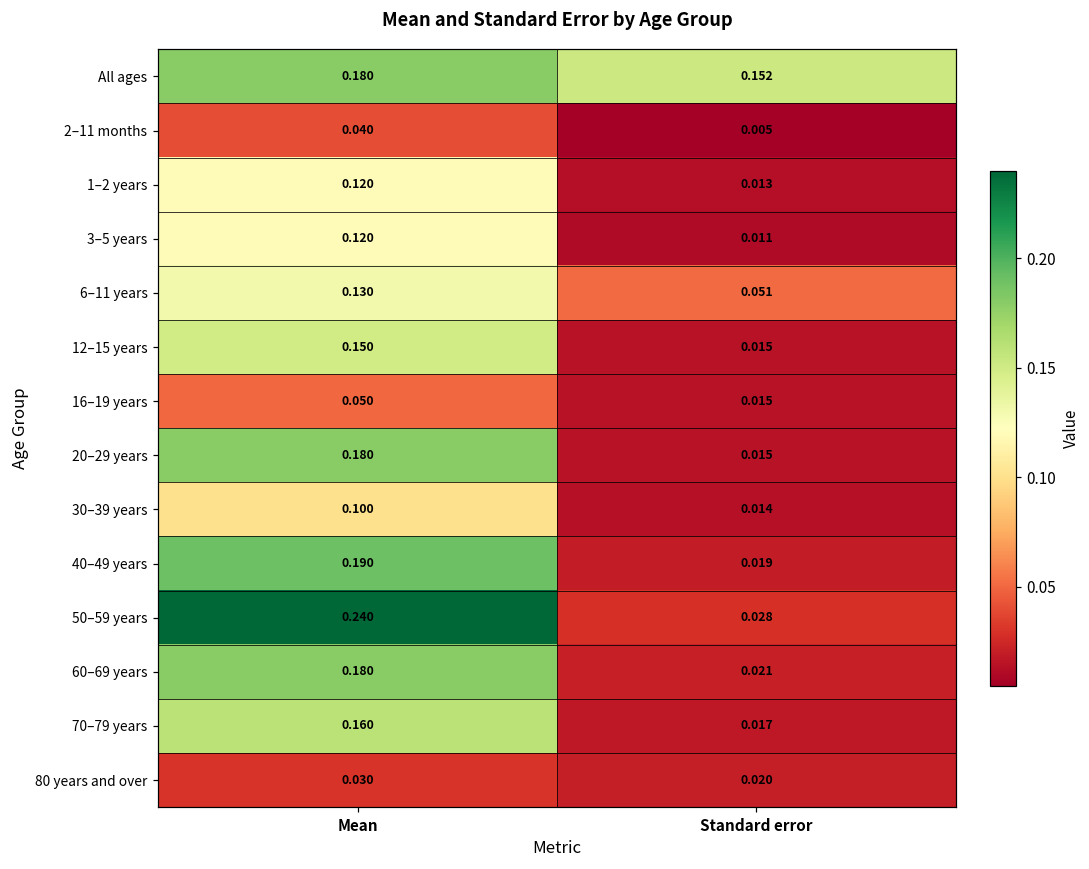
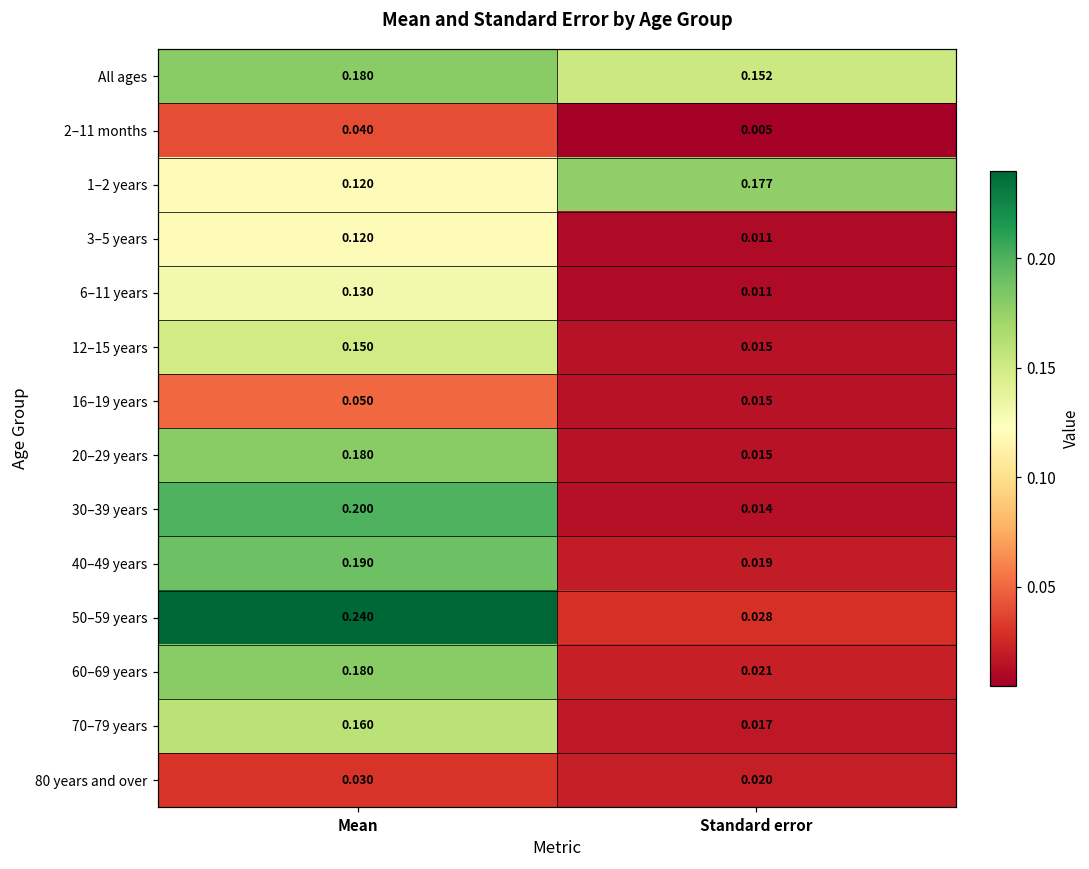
  {
    "All ages": {
      "Mean": 0.180,
      "Standard error": 0.152
    },
    "2–11 months": {
      "Mean": 0.040,
      "Standard error": 0.005
    },
    "1–2 years": {
      "Mean": 0.120,
-     "Standard error": 0.013
+     "Standard error": 0.177
    },
    "3–5 years": {
      "Mean": 0.120,
      "Standard error": 0.011
    },
    "6–11 years": {
      "Mean": 0.130,
-     "Standard error": 0.051
+     "Standard error": 0.011
    },
    "12–15 years": {
      "Mean": 0.150,
      "Standard error": 0.015
    },
    "16–19 years": {
      "Mean": 0.050,
      "Standard error": 0.015
    },
    "20–29 years": {
      "Mean": 0.180,
      "Standard error": 0.015
    },
    "30–39 years": {
-     "Mean": 0.100,
+     "Mean": 0.200,
      "Standard error": 0.014
    },
    "40–49 years": {
      "Mean": 0.190,
      "Standard error": 0.019
    },
    "50–59 years": {
      "Mean": 0.240,
      "Standard error": 0.028
    },
    "60–69 years": {
      "Mean": 0.180,
      "Standard error": 0.021
    },
    "70–79 years": {
      "Mean": 0.160,
      "Standard error": 0.017
    },
    "80 years and over": {
      "Mean": 0.030,
      "Standard error": 0.020
    }
  }
